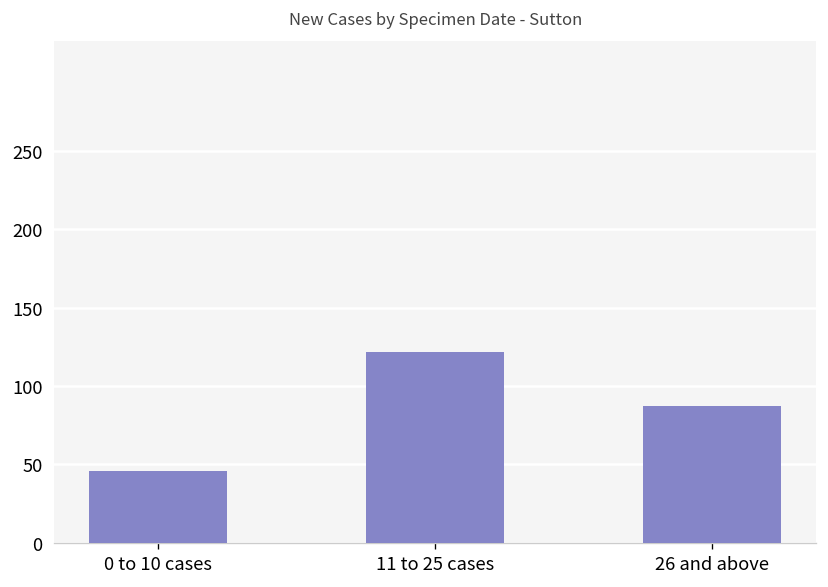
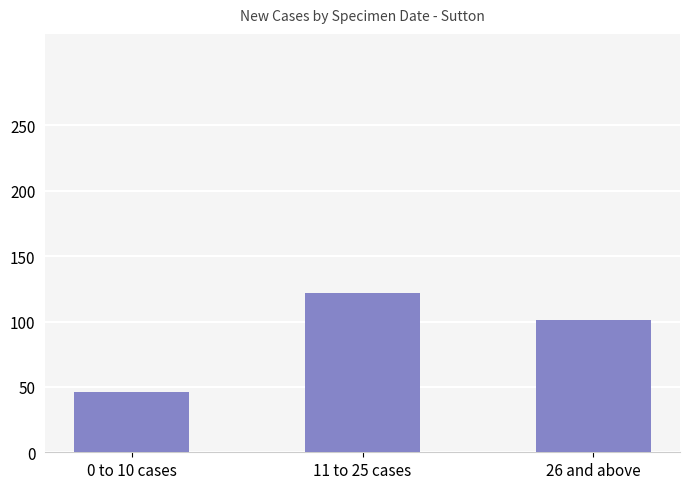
  {
    "0 to 10 cases": 46,
    "11 to 25 cases": 122,
-   "26 and above": 87
+   "26 and above": 101
  }
